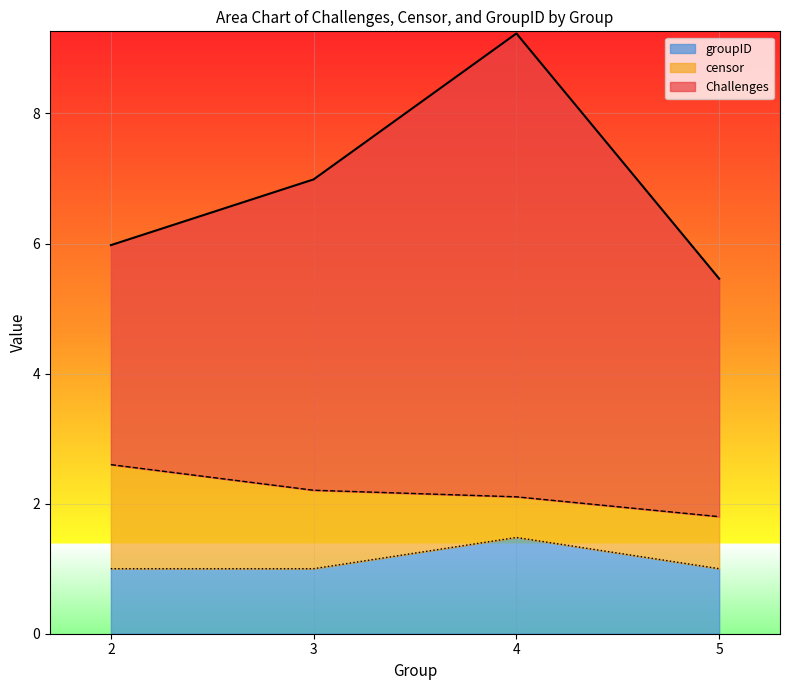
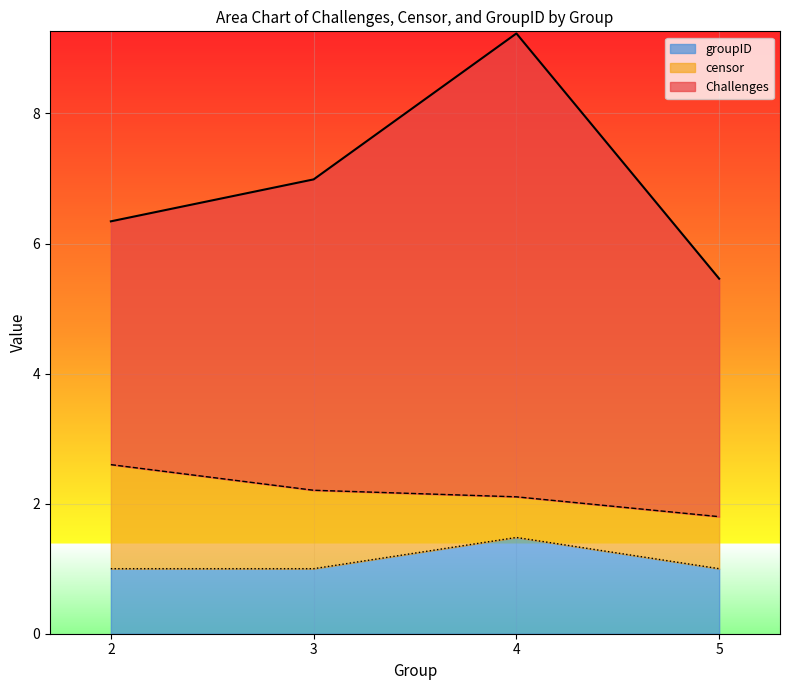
  {
    "groupID": {
      "2": 1.0,
      "3": 1.0,
      "4": 1.5,
      "5": 1.0
    },
    "censor": {
      "2": 1.6,
      "3": 1.2,
      "4": 0.6,
      "5": 0.8
    },
    "Challenges": {
-     "2": 3.4,
+     "2": 3.7,
      "3": 4.8,
      "4": 7.1,
      "5": 3.7
    }
  }
